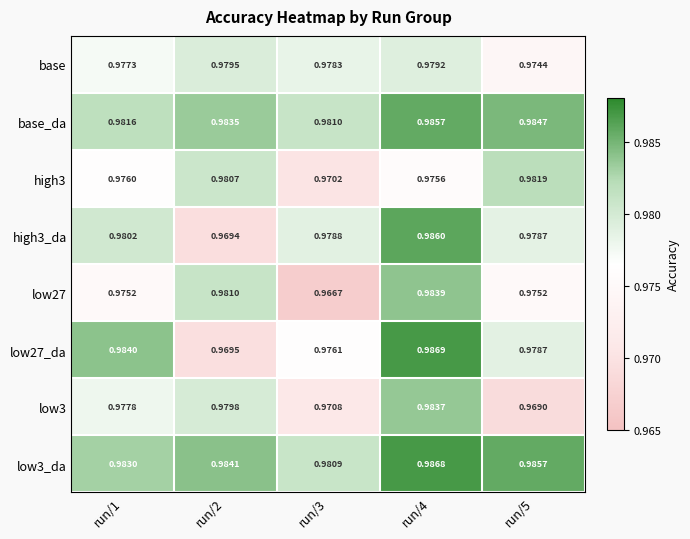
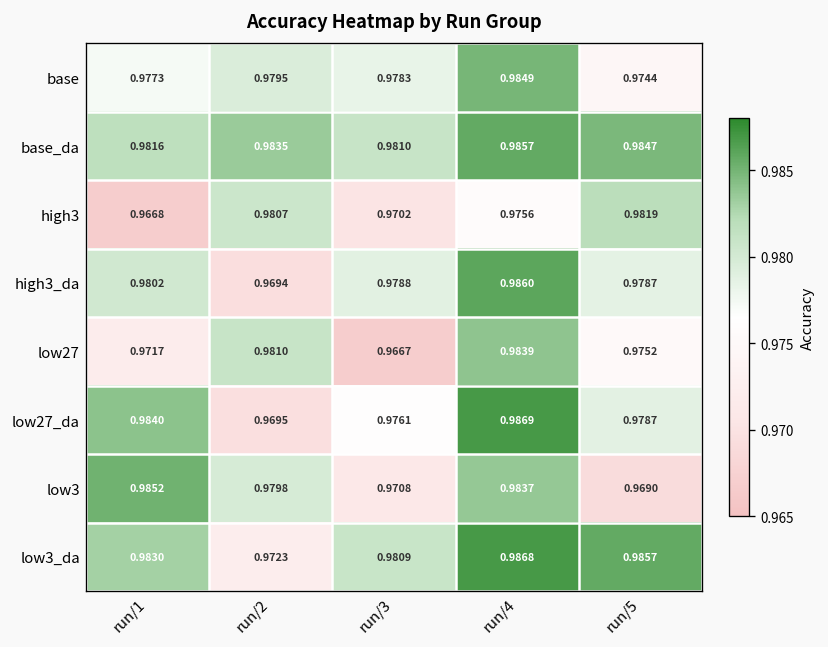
  {
    "base": {
      "run/1": 0.9773,
      "run/2": 0.9795,
      "run/3": 0.9783,
-     "run/4": 0.9792,
+     "run/4": 0.9849,
      "run/5": 0.9744
    },
    "base_da": {
      "run/1": 0.9816,
      "run/2": 0.9835,
      "run/3": 0.9810,
      "run/4": 0.9857,
      "run/5": 0.9847
    },
    "high3": {
-     "run/1": 0.9760,
+     "run/1": 0.9668,
      "run/2": 0.9807,
      "run/3": 0.9702,
      "run/4": 0.9756,
      "run/5": 0.9819
    },
    "high3_da": {
      "run/1": 0.9802,
      "run/2": 0.9694,
      "run/3": 0.9788,
      "run/4": 0.9860,
      "run/5": 0.9787
    },
    "low27": {
-     "run/1": 0.9752,
+     "run/1": 0.9717,
      "run/2": 0.9810,
      "run/3": 0.9667,
      "run/4": 0.9839,
      "run/5": 0.9752
    },
    "low27_da": {
      "run/1": 0.9840,
      "run/2": 0.9695,
      "run/3": 0.9761,
      "run/4": 0.9869,
      "run/5": 0.9787
    },
    "low3": {
-     "run/1": 0.9778,
+     "run/1": 0.9852,
      "run/2": 0.9798,
      "run/3": 0.9708,
      "run/4": 0.9837,
      "run/5": 0.9690
    },
    "low3_da": {
      "run/1": 0.9830,
-     "run/2": 0.9841,
+     "run/2": 0.9723,
      "run/3": 0.9809,
      "run/4": 0.9868,
      "run/5": 0.9857
    }
  }
